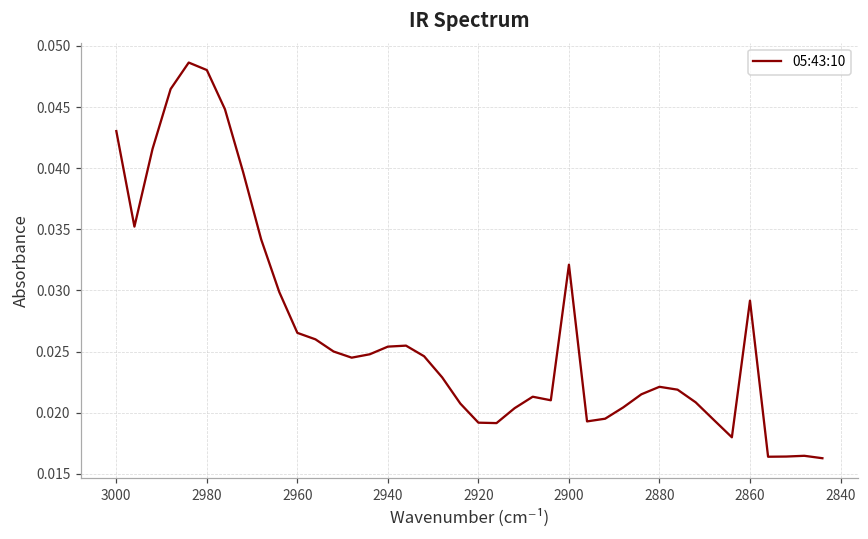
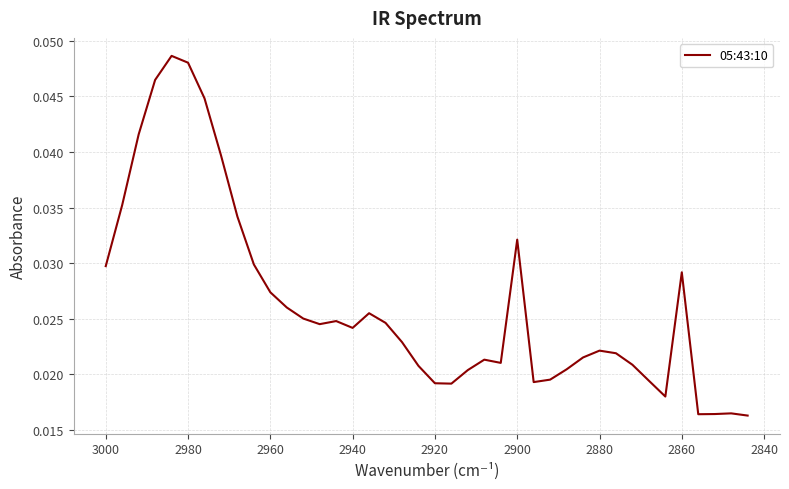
  {
-   "3000": 0.0430,
+   "3000": 0.0297,
    "2980": 0.0480,
-   "2960": 0.0265,
-   "2940": 0.0254,
+   "2960": 0.0274,
+   "2940": 0.0242,
    "2920": 0.0192,
    "2900": 0.0321,
    "2880": 0.0221,
    "2860": 0.0292
  }
